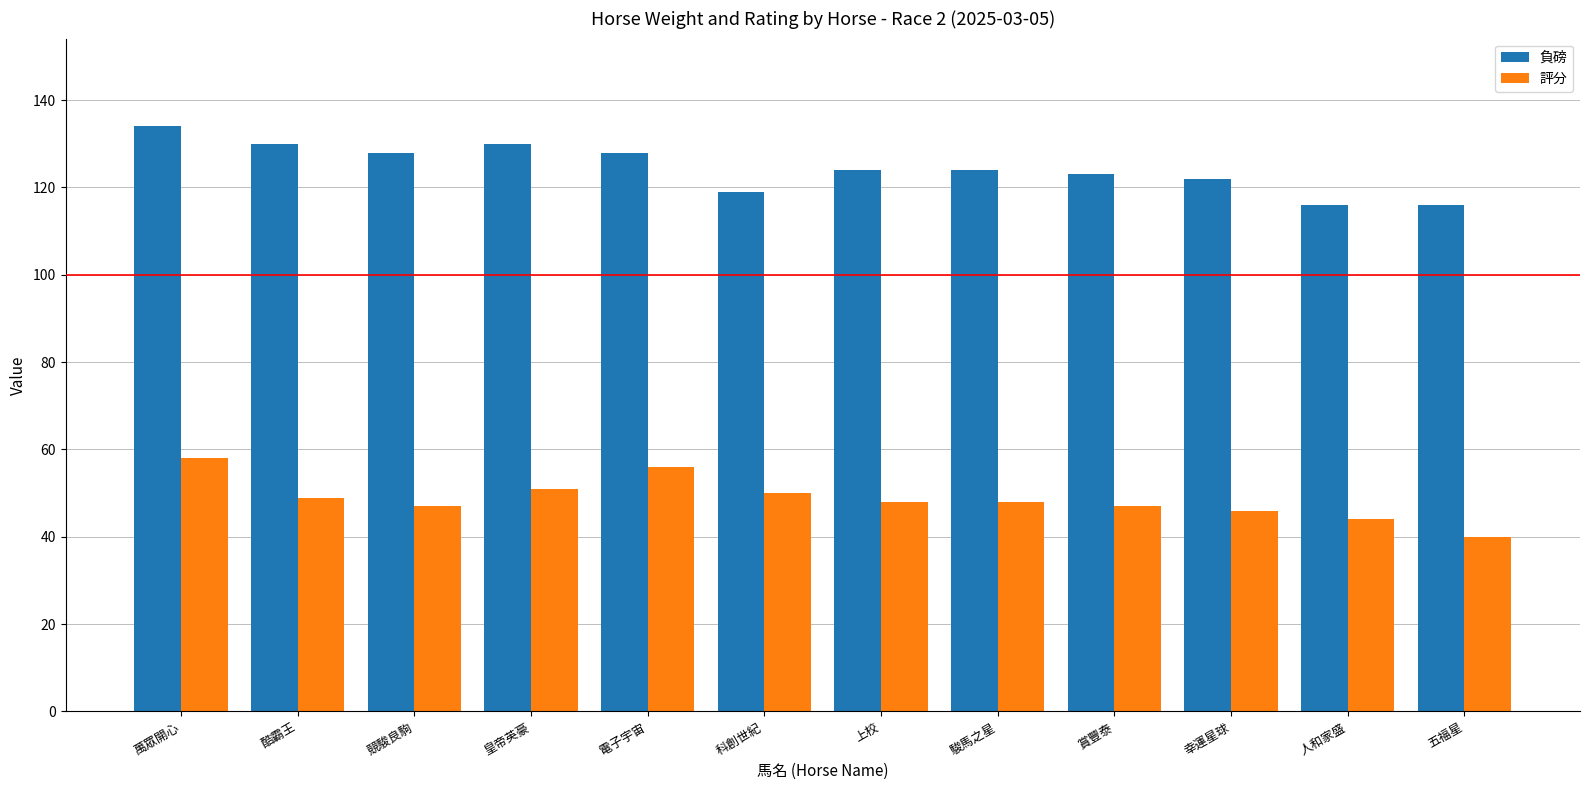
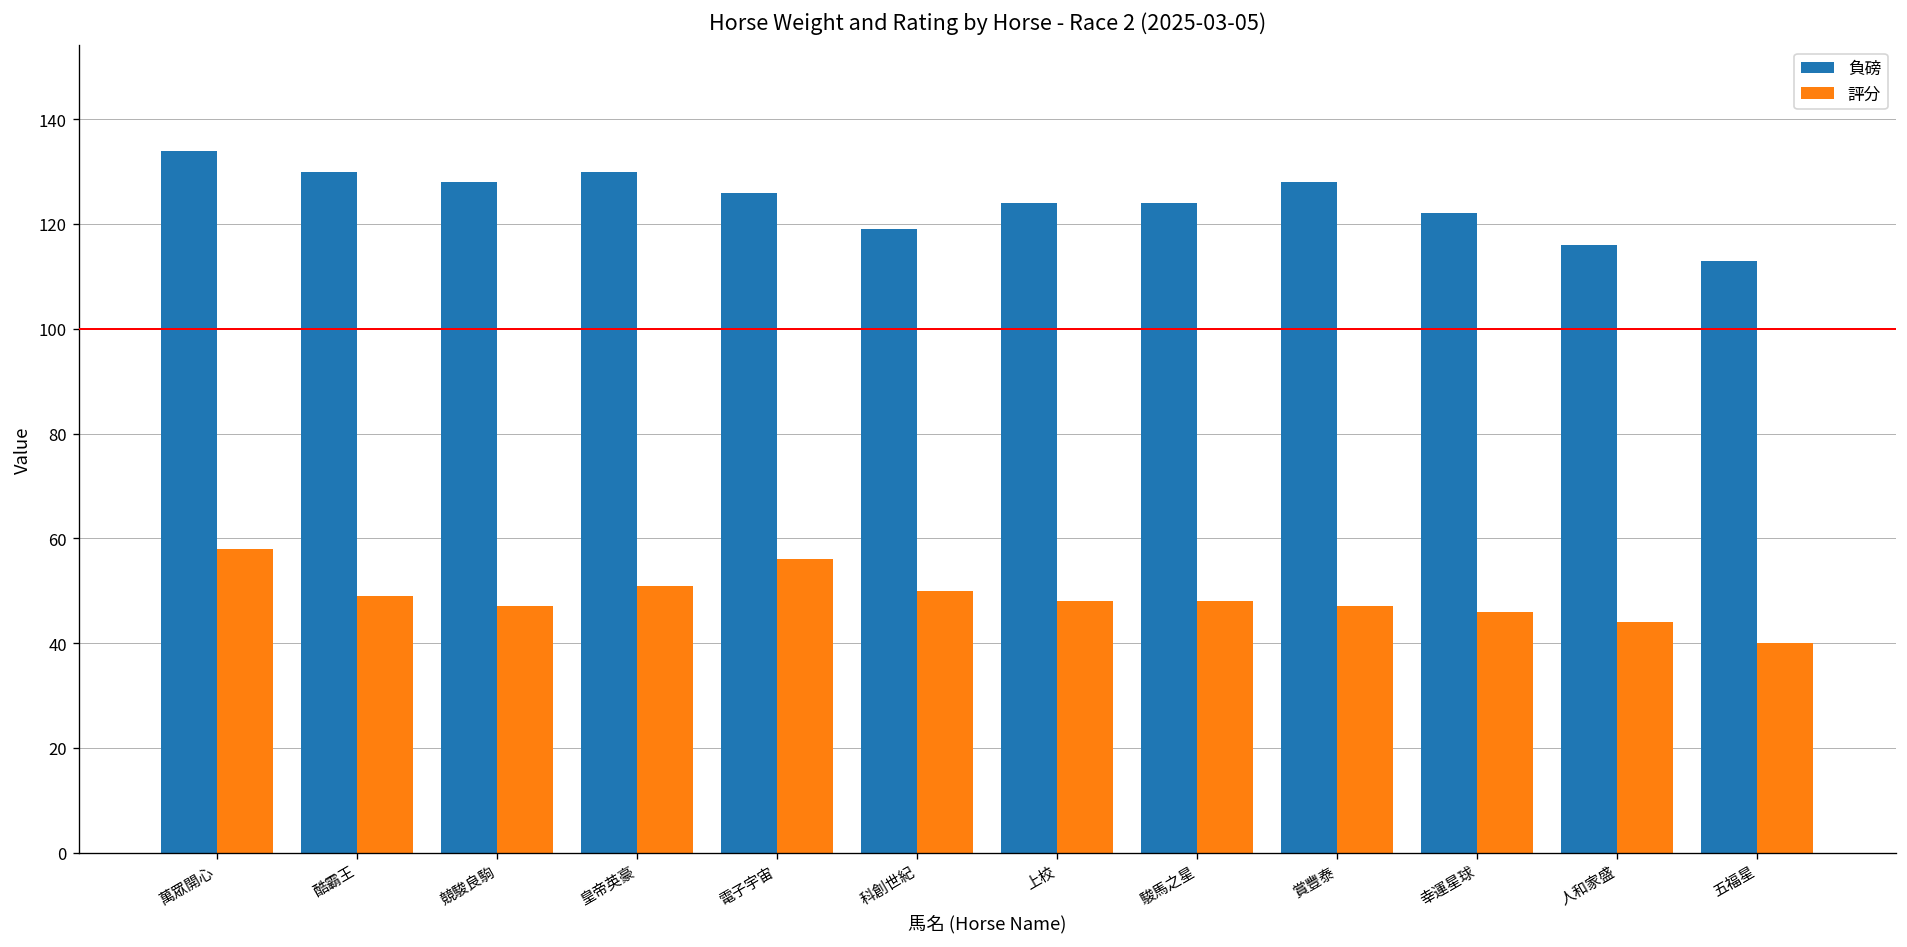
  {
    "負磅": {
      "萬眾開心": 134,
      "酷霸王": 130,
      "競駿良駒": 128,
      "皇帝英豪": 130,
-     "電子宇宙": 128,
+     "電子宇宙": 126,
      "科創世紀": 119,
      "上校": 124,
      "駿馬之星": 124,
-     "賞豐泰": 123,
+     "賞豐泰": 128,
      "幸運星球": 122,
      "人和家盛": 116,
-     "五福星": 116
+     "五福星": 113
    },
    "評分": {
      "萬眾開心": 58,
      "酷霸王": 49,
      "競駿良駒": 47,
      "皇帝英豪": 51,
      "電子宇宙": 56,
      "科創世紀": 50,
      "上校": 48,
      "駿馬之星": 48,
      "賞豐泰": 47,
      "幸運星球": 46,
      "人和家盛": 44,
      "五福星": 40
    }
  }
